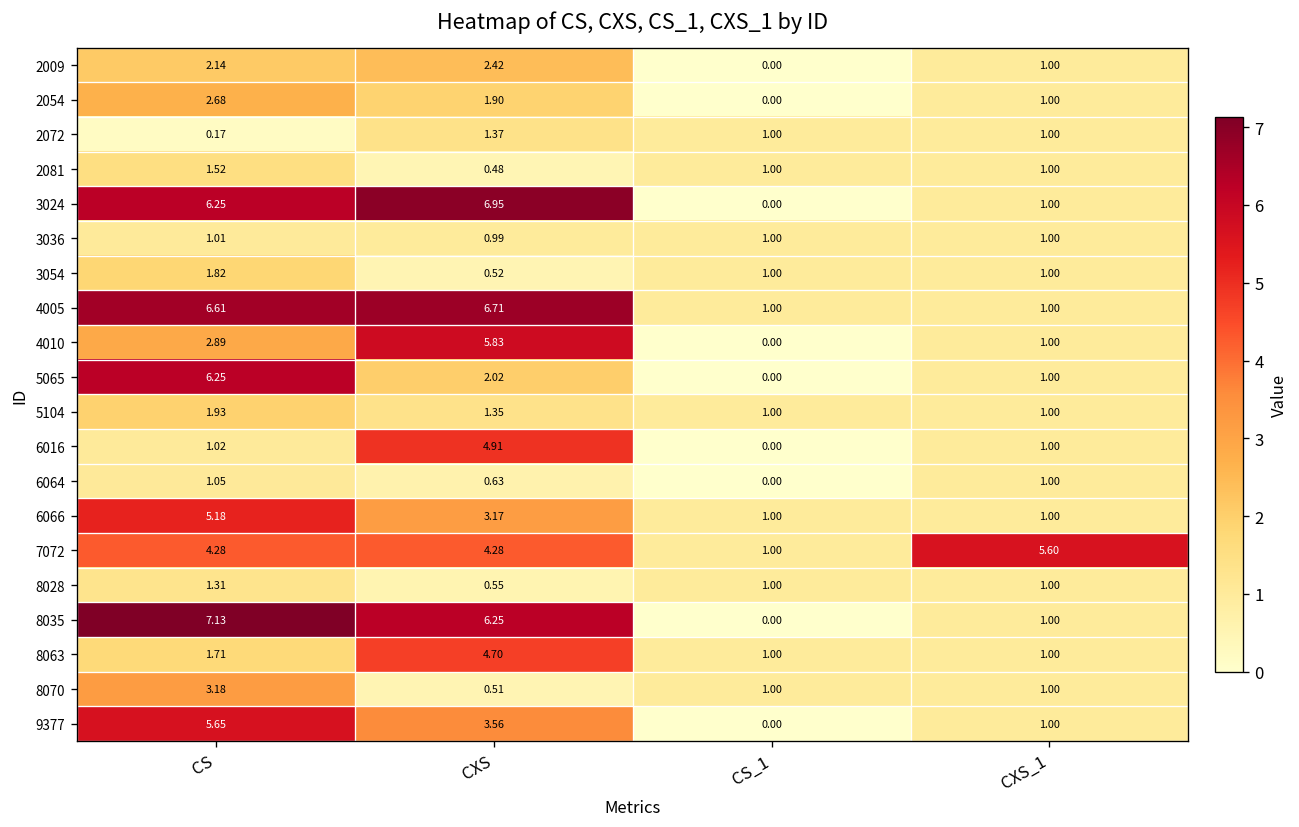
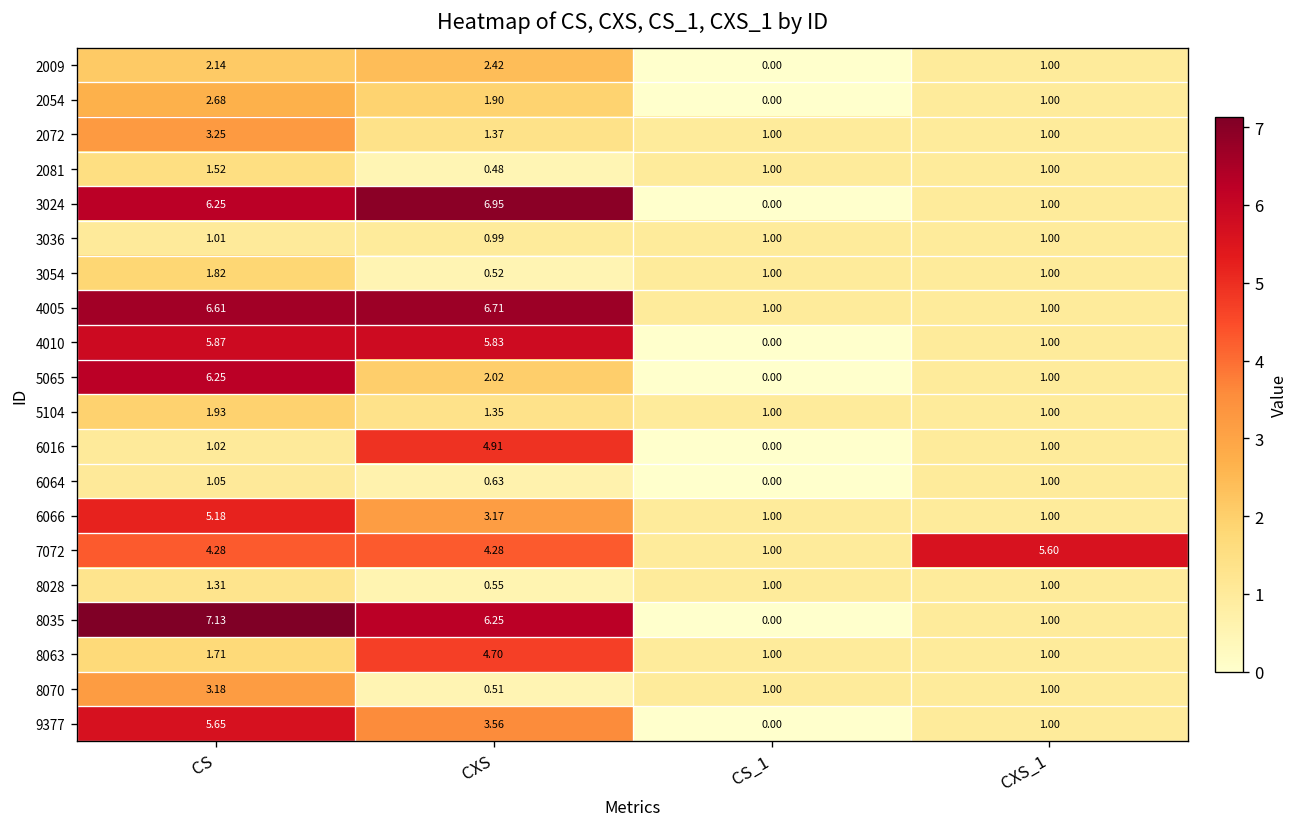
  {
    "2009": {
      "CS": 2.14,
      "CXS": 2.42,
      "CS_1": 0.00,
      "CXS_1": 1.00
    },
    "2054": {
      "CS": 2.68,
      "CXS": 1.90,
      "CS_1": 0.00,
      "CXS_1": 1.00
    },
    "2072": {
-     "CS": 0.17,
+     "CS": 3.25,
      "CXS": 1.37,
      "CS_1": 1.00,
      "CXS_1": 1.00
    },
    "2081": {
      "CS": 1.52,
      "CXS": 0.48,
      "CS_1": 1.00,
      "CXS_1": 1.00
    },
    "3024": {
      "CS": 6.25,
      "CXS": 6.95,
      "CS_1": 0.00,
      "CXS_1": 1.00
    },
    "3036": {
      "CS": 1.01,
      "CXS": 0.99,
      "CS_1": 1.00,
      "CXS_1": 1.00
    },
    "3054": {
      "CS": 1.82,
      "CXS": 0.52,
      "CS_1": 1.00,
      "CXS_1": 1.00
    },
    "4005": {
      "CS": 6.61,
      "CXS": 6.71,
      "CS_1": 1.00,
      "CXS_1": 1.00
    },
    "4010": {
-     "CS": 2.89,
+     "CS": 5.87,
      "CXS": 5.83,
      "CS_1": 0.00,
      "CXS_1": 1.00
    },
    "5065": {
      "CS": 6.25,
      "CXS": 2.02,
      "CS_1": 0.00,
      "CXS_1": 1.00
    },
    "5104": {
      "CS": 1.93,
      "CXS": 1.35,
      "CS_1": 1.00,
      "CXS_1": 1.00
    },
    "6016": {
      "CS": 1.02,
      "CXS": 4.91,
      "CS_1": 0.00,
      "CXS_1": 1.00
    },
    "6064": {
      "CS": 1.05,
      "CXS": 0.63,
      "CS_1": 0.00,
      "CXS_1": 1.00
    },
    "6066": {
      "CS": 5.18,
      "CXS": 3.17,
      "CS_1": 1.00,
      "CXS_1": 1.00
    },
    "7072": {
      "CS": 4.28,
      "CXS": 4.28,
      "CS_1": 1.00,
      "CXS_1": 5.60
    },
    "8028": {
      "CS": 1.31,
      "CXS": 0.55,
      "CS_1": 1.00,
      "CXS_1": 1.00
    },
    "8035": {
      "CS": 7.13,
      "CXS": 6.25,
      "CS_1": 0.00,
      "CXS_1": 1.00
    },
    "8063": {
      "CS": 1.71,
      "CXS": 4.70,
      "CS_1": 1.00,
      "CXS_1": 1.00
    },
    "8070": {
      "CS": 3.18,
      "CXS": 0.51,
      "CS_1": 1.00,
      "CXS_1": 1.00
    },
    "9377": {
      "CS": 5.65,
      "CXS": 3.56,
      "CS_1": 0.00,
      "CXS_1": 1.00
    }
  }
